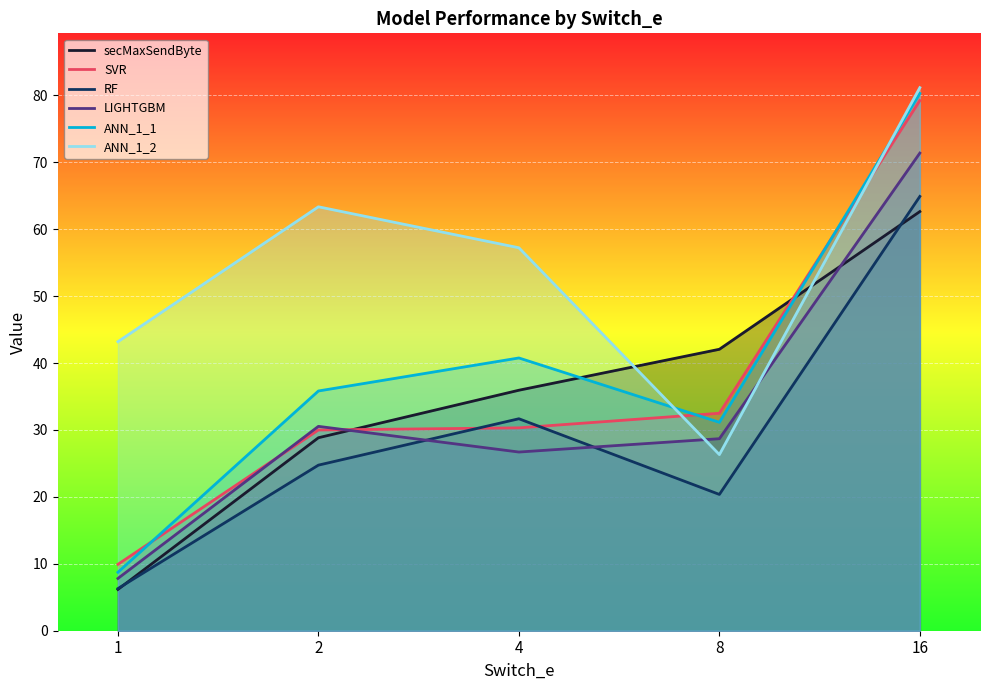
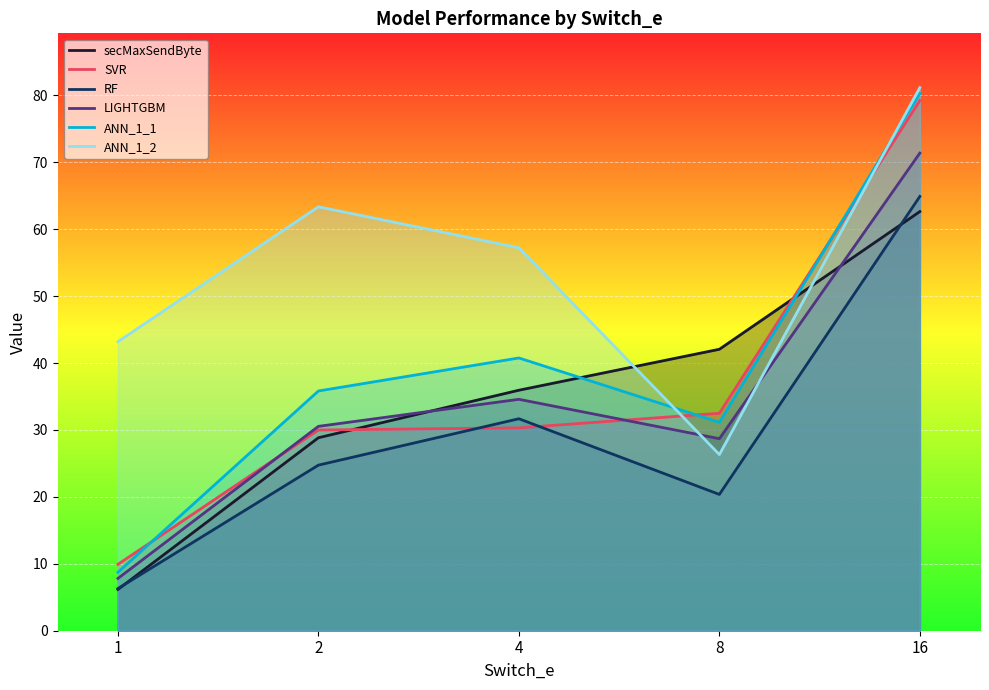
  {
    "SVR": {
      "1": 10,
      "2": 30,
      "4": 30,
      "8": 33,
      "16": 79
    },
    "LIGHTGBM": {
      "1": 8,
      "2": 31,
-     "4": 27,
+     "4": 35,
      "8": 29,
      "16": 71
    },
    "ANN_1_1": {
      "1": 9,
      "2": 36,
      "4": 41,
      "8": 31,
      "16": 80
    },
    "ANN_1_2": {
      "1": 43,
      "2": 63,
      "4": 57,
      "8": 26,
      "16": 81
    }
  }
